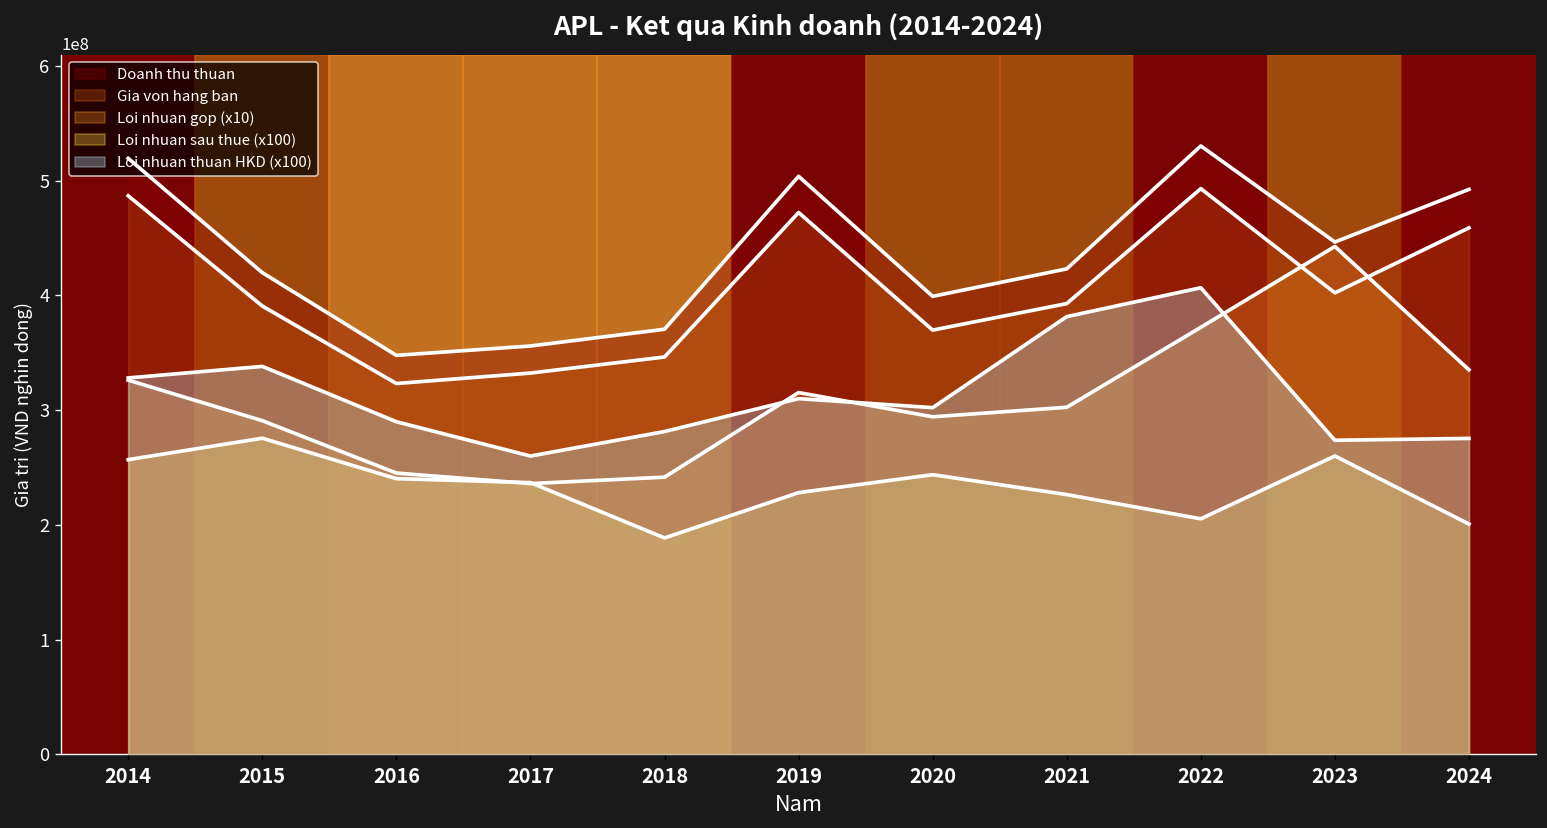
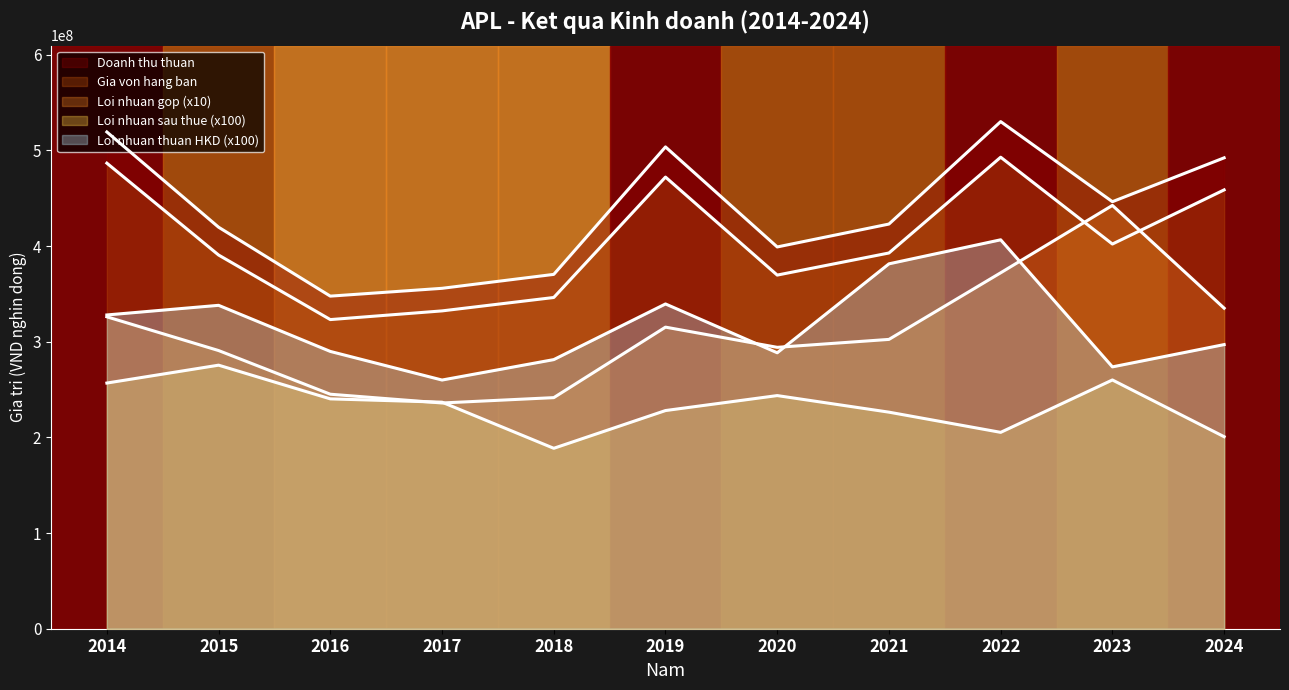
  {
    "Loi nhuan thuan HKD (x100)": {
      "2015": 340000000,
      "2016": 290000000,
      "2017": 260000000,
      "2018": 280000000,
-     "2019": 310000000,
-     "2020": 300000000,
+     "2019": 340000000,
+     "2020": 290000000,
      "2021": 380000000,
      "2022": 410000000,
      "2023": 270000000,
-     "2024": 280000000
+     "2024": 300000000
    }
  }
